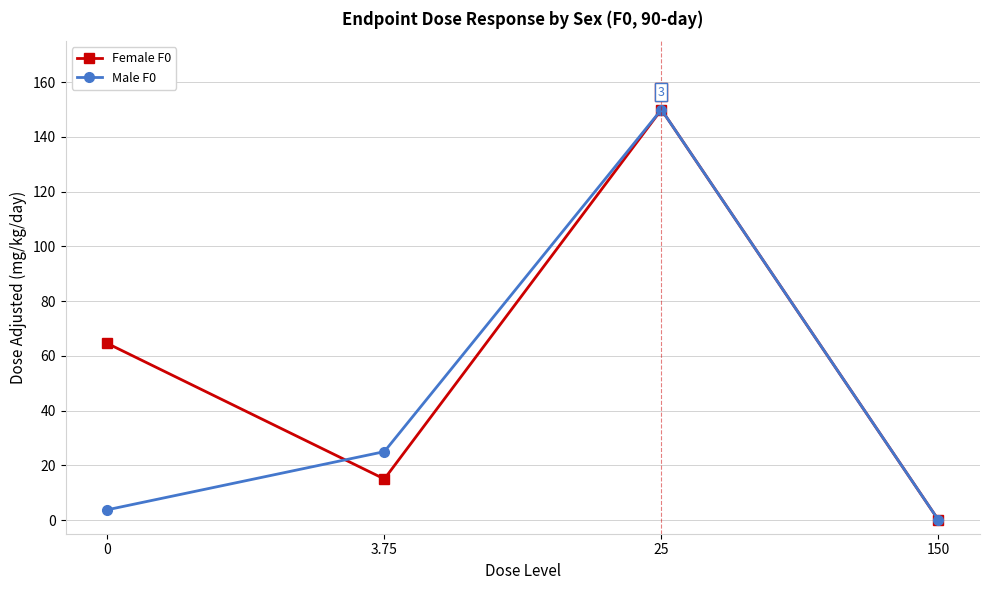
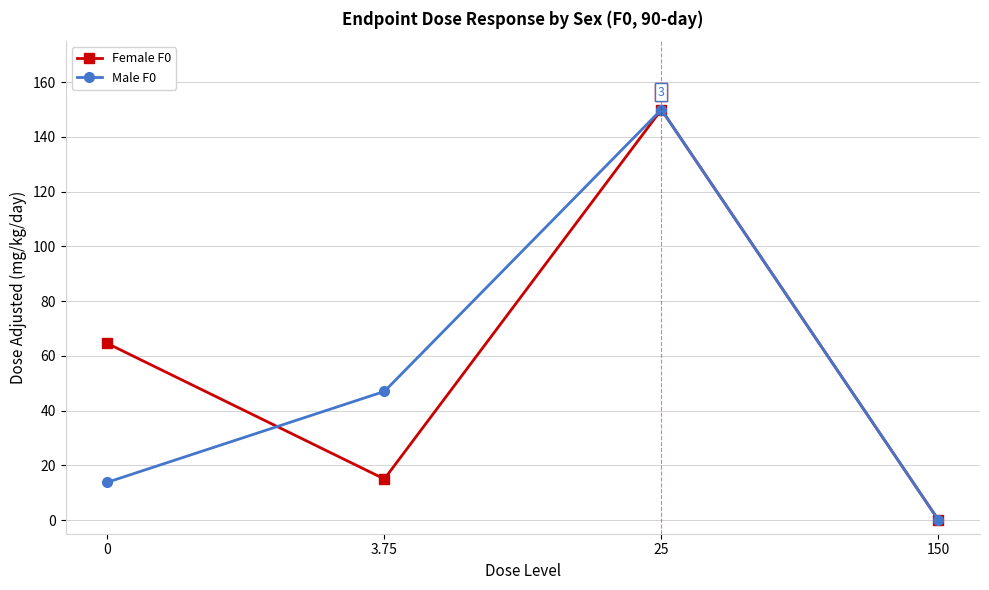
  {
    "Female F0": {
      "0": 65,
      "3.75": 15
    },
    "Male F0": {
-     "0": 4,
-     "3.75": 25
+     "0": 14,
+     "3.75": 47
    }
  }
